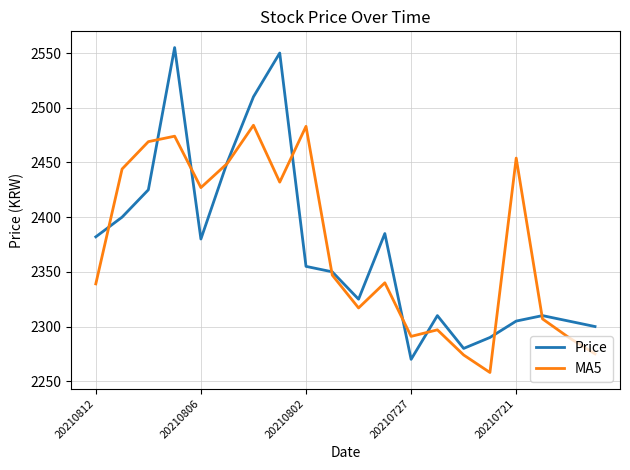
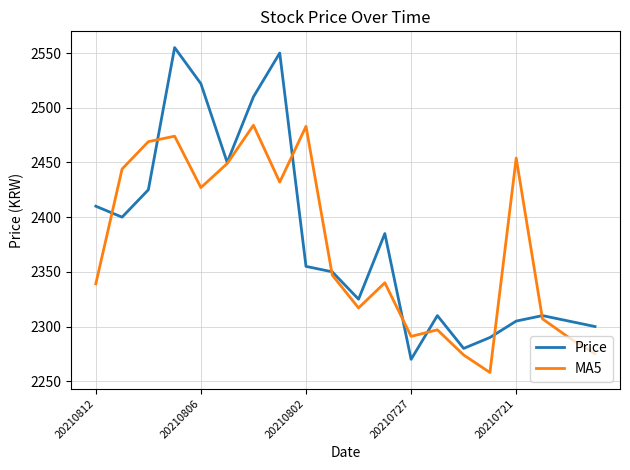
  {
    "Price": {
-     "20210812": 2382,
-     "20210806": 2380,
+     "20210812": 2410,
+     "20210806": 2522,
      "20210802": 2355,
      "20210727": 2270,
      "20210721": 2305
    },
    "MA5": {
      "20210812": 2339,
      "20210806": 2427,
      "20210802": 2483,
      "20210727": 2291,
      "20210721": 2454
    }
  }
